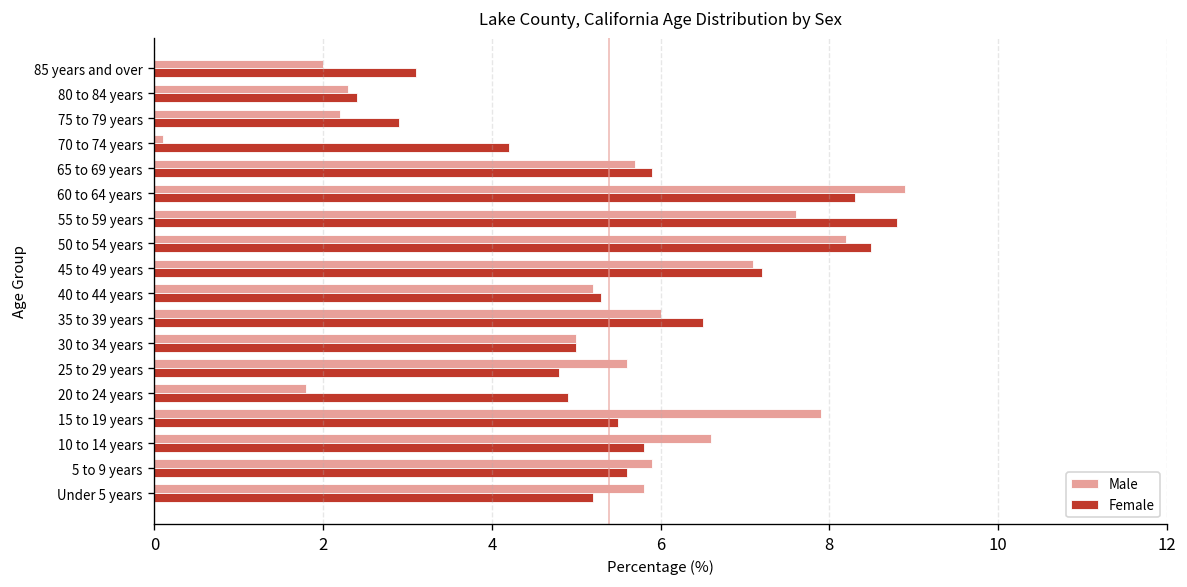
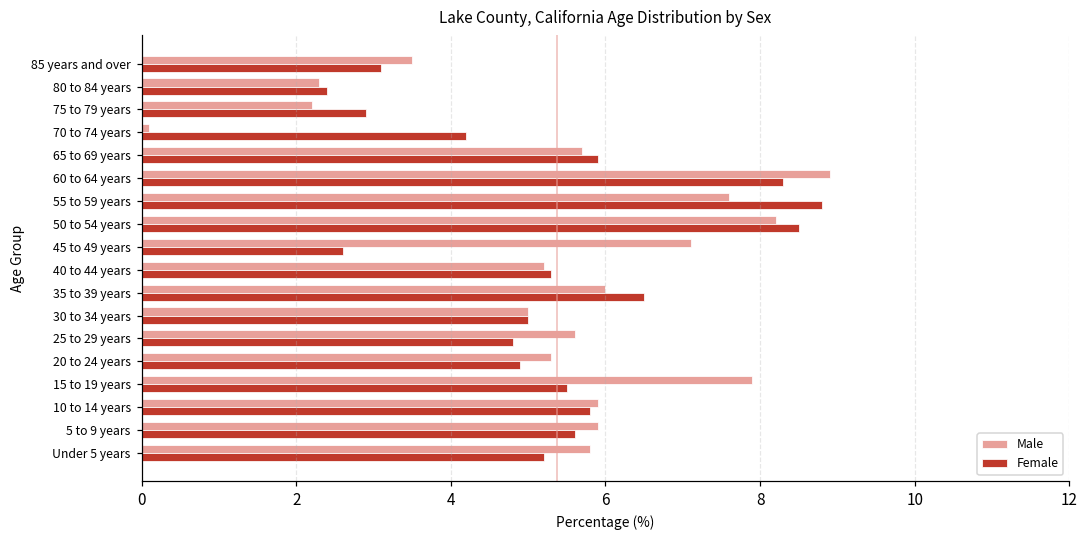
  {
    "Male": {
-     "85 years and over": 2.0,
+     "85 years and over": 3.5,
      "80 to 84 years": 2.3,
      "75 to 79 years": 2.2,
      "70 to 74 years": 0.1,
      "65 to 69 years": 5.7,
      "60 to 64 years": 8.9,
      "55 to 59 years": 7.6,
      "50 to 54 years": 8.2,
      "45 to 49 years": 7.1,
      "40 to 44 years": 5.2,
      "35 to 39 years": 6.0,
      "30 to 34 years": 5.0,
      "25 to 29 years": 5.6,
-     "20 to 24 years": 1.8,
+     "20 to 24 years": 5.3,
      "15 to 19 years": 7.9,
-     "10 to 14 years": 6.6,
+     "10 to 14 years": 5.9,
      "5 to 9 years": 5.9,
      "Under 5 years": 5.8
    },
    "Female": {
      "85 years and over": 3.1,
      "80 to 84 years": 2.4,
      "75 to 79 years": 2.9,
      "70 to 74 years": 4.2,
      "65 to 69 years": 5.9,
      "60 to 64 years": 8.3,
      "55 to 59 years": 8.8,
      "50 to 54 years": 8.5,
-     "45 to 49 years": 7.2,
+     "45 to 49 years": 2.6,
      "40 to 44 years": 5.3,
      "35 to 39 years": 6.5,
      "30 to 34 years": 5.0,
      "25 to 29 years": 4.8,
      "20 to 24 years": 4.9,
      "15 to 19 years": 5.5,
      "10 to 14 years": 5.8,
      "5 to 9 years": 5.6,
      "Under 5 years": 5.2
    }
  }
